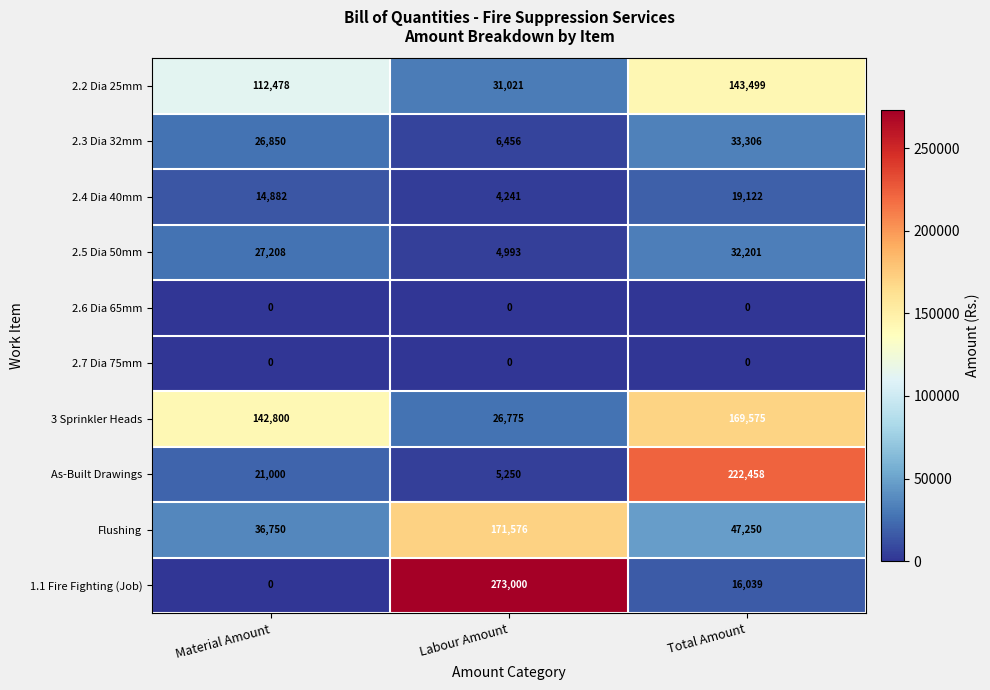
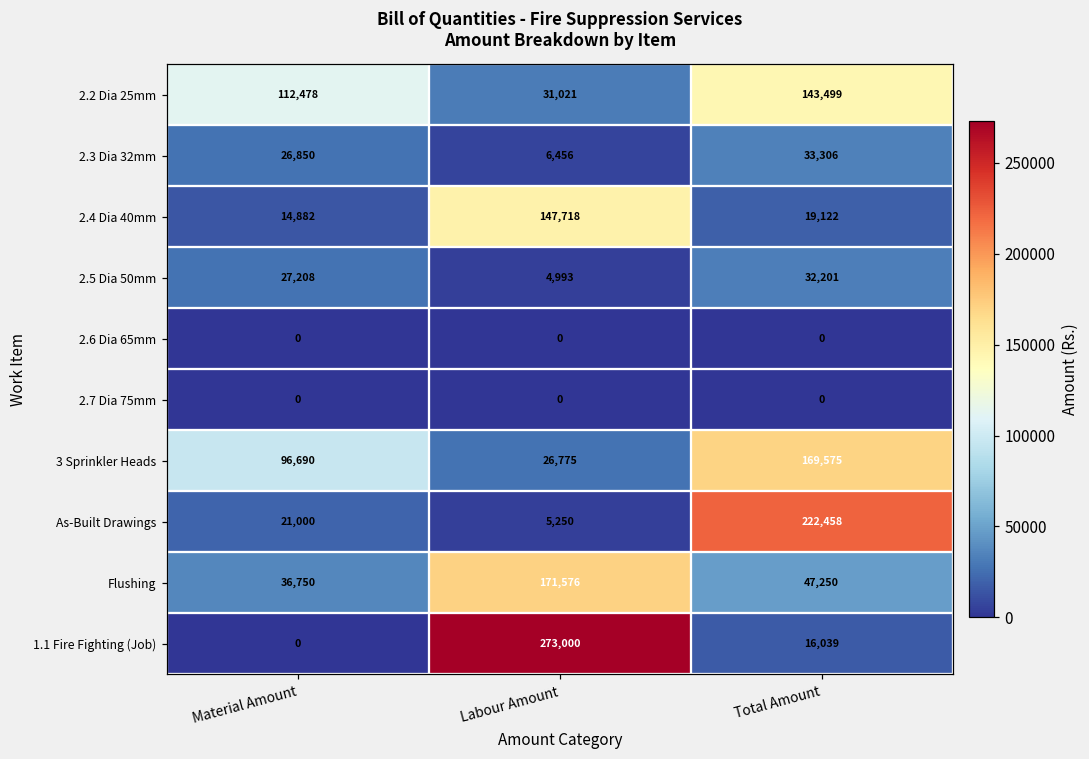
  {
    "2.2 Dia 25mm": {
      "Material Amount": "112,478",
      "Labour Amount": "31,021",
      "Total Amount": "143,499"
    },
    "2.3 Dia 32mm": {
      "Material Amount": "26,850",
      "Labour Amount": "6,456",
      "Total Amount": "33,306"
    },
    "2.4 Dia 40mm": {
      "Material Amount": "14,882",
-     "Labour Amount": "4,241",
+     "Labour Amount": "147,718",
      "Total Amount": "19,122"
    },
    "2.5 Dia 50mm": {
      "Material Amount": "27,208",
      "Labour Amount": "4,993",
      "Total Amount": "32,201"
    },
    "2.6 Dia 65mm": {
      "Material Amount": "0",
      "Labour Amount": "0",
      "Total Amount": "0"
    },
    "2.7 Dia 75mm": {
      "Material Amount": "0",
      "Labour Amount": "0",
      "Total Amount": "0"
    },
    "3 Sprinkler Heads": {
-     "Material Amount": "142,800",
+     "Material Amount": "96,690",
      "Labour Amount": "26,775",
      "Total Amount": "169,575"
    },
    "As-Built Drawings": {
      "Material Amount": "21,000",
      "Labour Amount": "5,250",
      "Total Amount": "222,458"
    },
    "Flushing": {
      "Material Amount": "36,750",
      "Labour Amount": "171,576",
      "Total Amount": "47,250"
    },
    "1.1 Fire Fighting (Job)": {
      "Material Amount": "0",
      "Labour Amount": "273,000",
      "Total Amount": "16,039"
    }
  }
